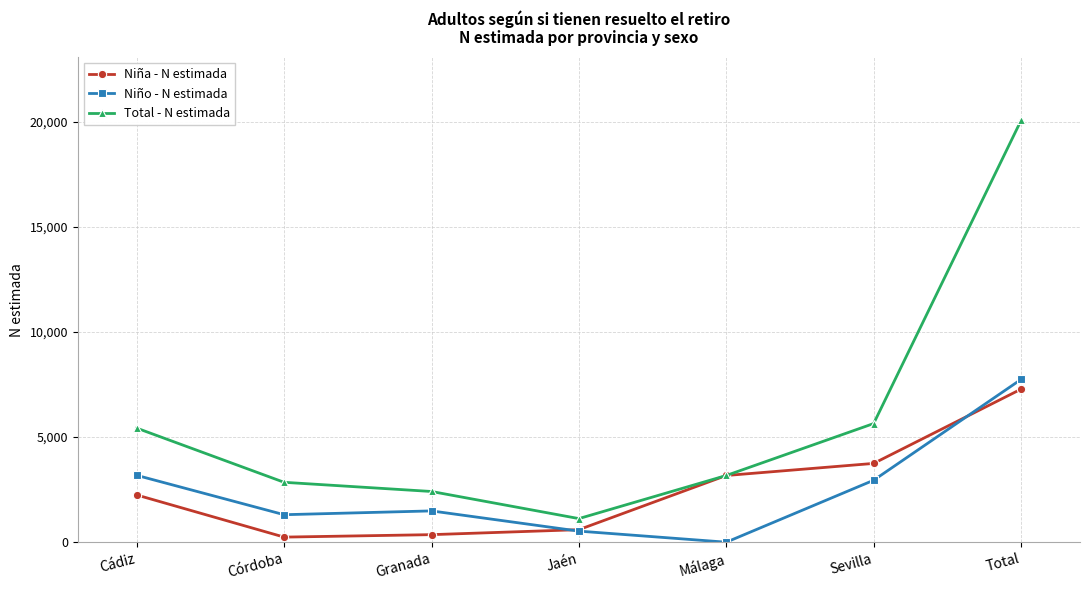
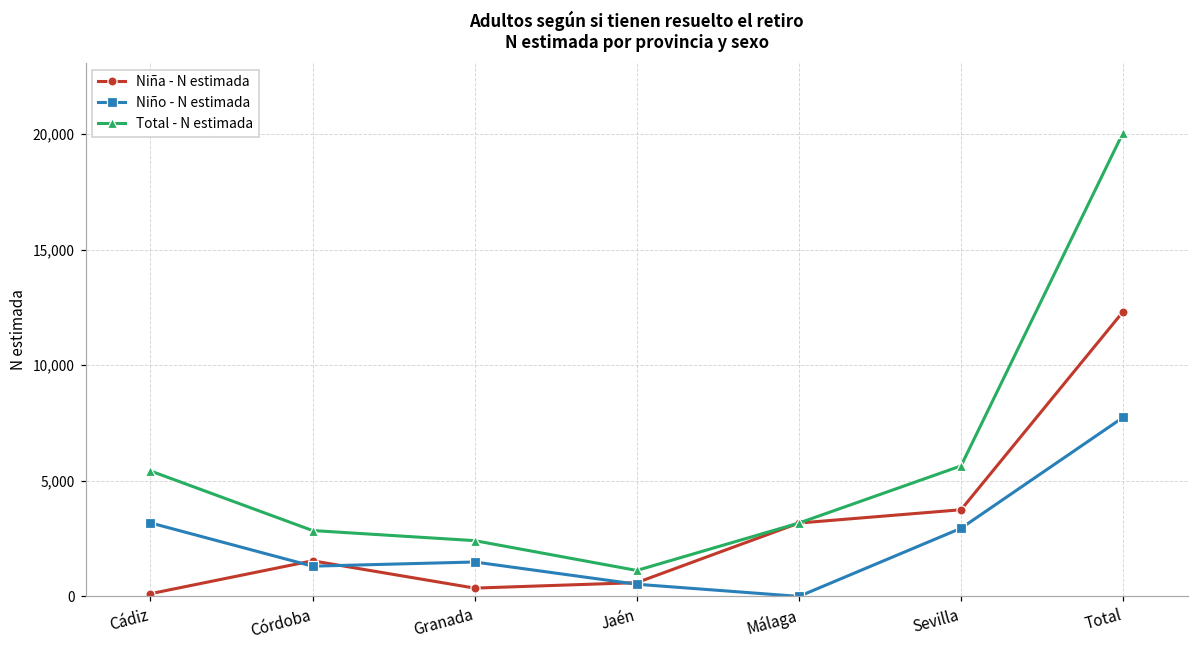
  {
    "Niña - N estimada": {
-     "Cádiz": "2,200",
-     "Córdoba": "200",
+     "Cádiz": "100",
+     "Córdoba": "1,500",
      "Granada": "400",
      "Sevilla": "3,700",
-     "Total": "7,300"
+     "Total": "12,300"
    },
    "Niño - N estimada": {
      "Cádiz": "3,200",
      "Córdoba": "1,300",
      "Granada": "1,500",
      "Málaga": "0",
      "Sevilla": "2,900",
      "Total": "7,700"
    },
    "Total - N estimada": {
      "Cádiz": "5,400",
      "Córdoba": "2,900",
      "Granada": "2,400",
      "Jaén": "1,100",
      "Sevilla": "5,600",
      "Total": "20,100"
    }
  }
